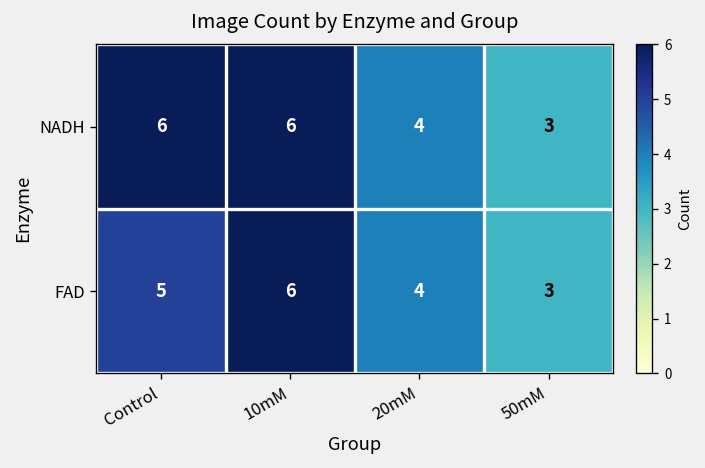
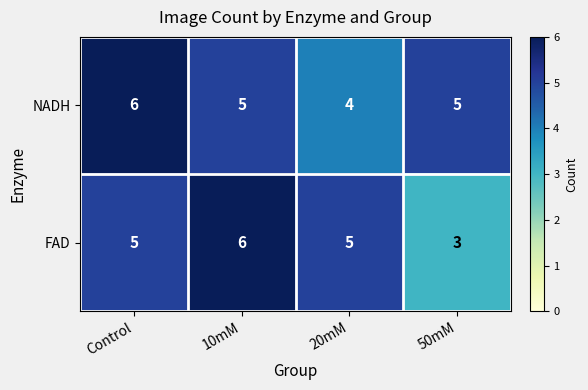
  {
    "NADH": {
      "Control": 6,
-     "10mM": 6,
+     "10mM": 5,
      "20mM": 4,
-     "50mM": 3
+     "50mM": 5
    },
    "FAD": {
      "Control": 5,
      "10mM": 6,
-     "20mM": 4,
+     "20mM": 5,
      "50mM": 3
    }
  }
